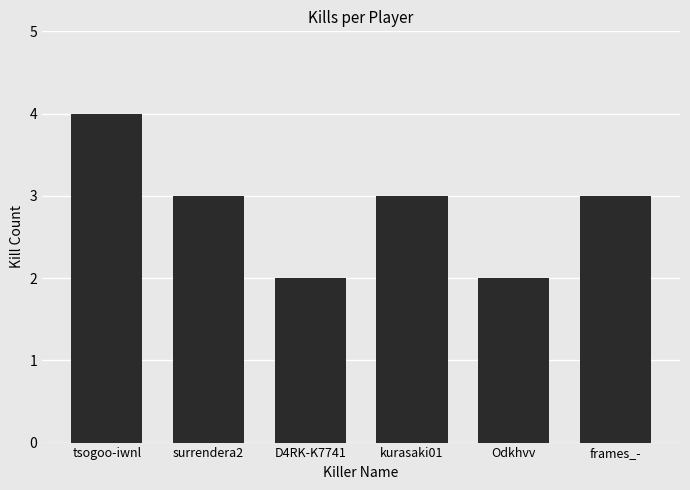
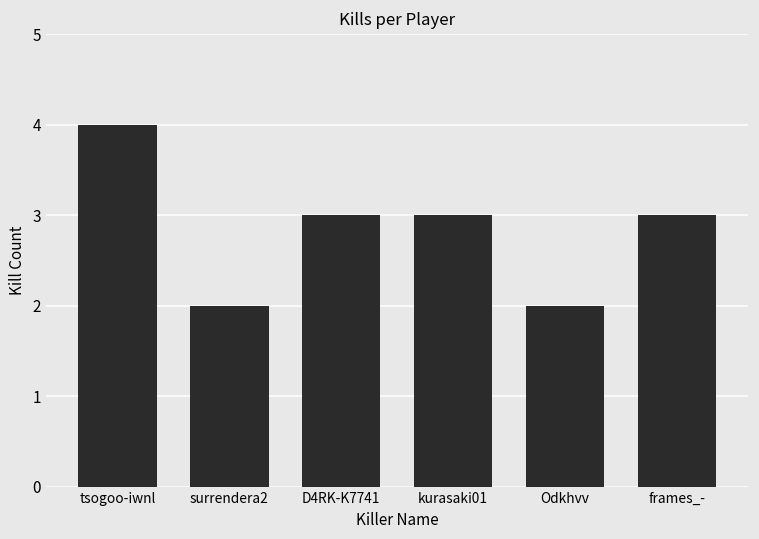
  {
    "tsogoo-iwnl": 4,
-   "surrendera2": 3,
-   "D4RK-K7741": 2,
+   "surrendera2": 2,
+   "D4RK-K7741": 3,
    "kurasaki01": 3,
    "Odkhvv": 2,
    "frames_-": 3
  }
